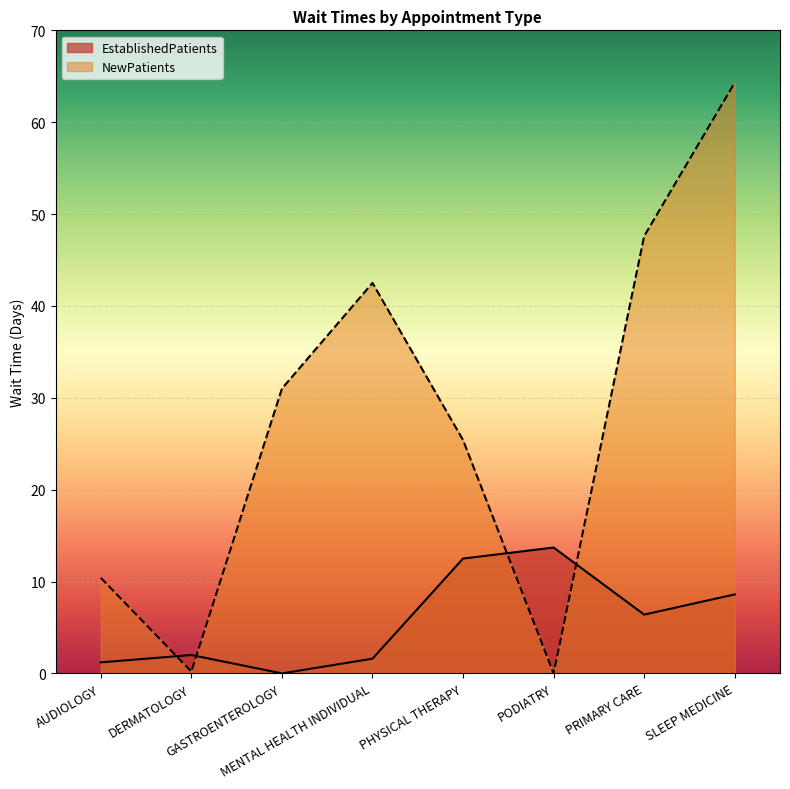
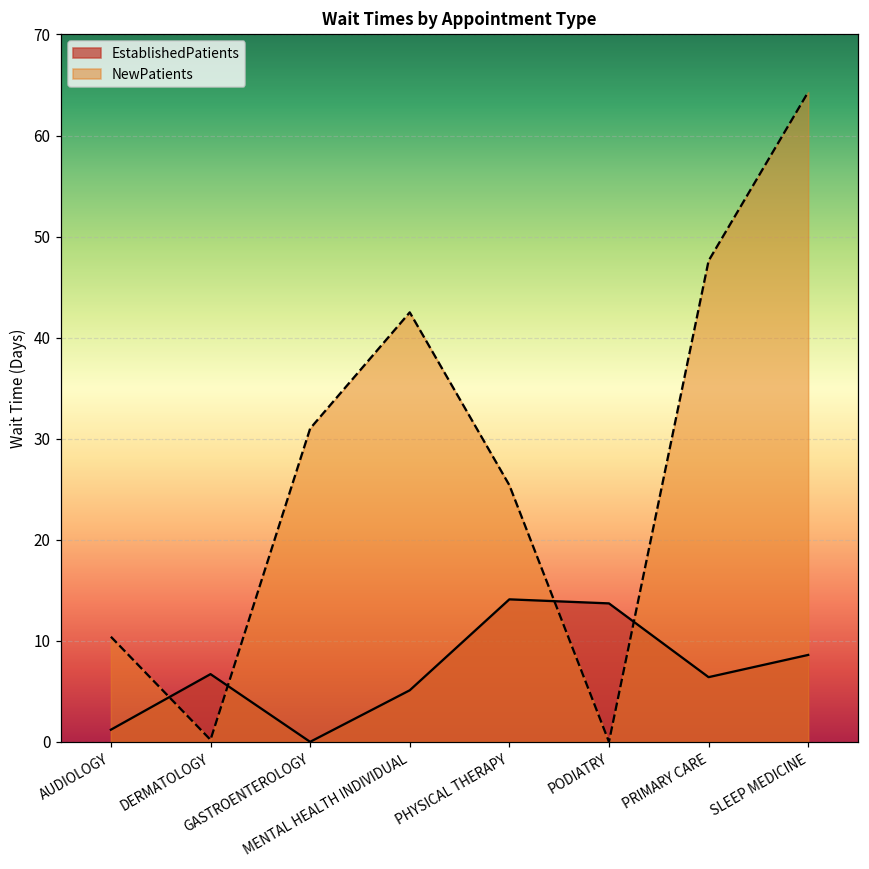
  {
    "EstablishedPatients": {
      "AUDIOLOGY": 1,
-     "DERMATOLOGY": 2,
+     "DERMATOLOGY": 7,
      "GASTROENTEROLOGY": 0,
-     "MENTAL HEALTH INDIVIDUAL": 2,
-     "PHYSICAL THERAPY": 13,
+     "MENTAL HEALTH INDIVIDUAL": 5,
+     "PHYSICAL THERAPY": 14,
      "PODIATRY": 14,
      "PRIMARY CARE": 6,
      "SLEEP MEDICINE": 9
    },
    "NewPatients": {
      "AUDIOLOGY": 10,
      "DERMATOLOGY": 0,
      "GASTROENTEROLOGY": 31,
      "MENTAL HEALTH INDIVIDUAL": 43,
      "PHYSICAL THERAPY": 25,
      "PODIATRY": 0,
      "PRIMARY CARE": 48,
      "SLEEP MEDICINE": 64
    }
  }
